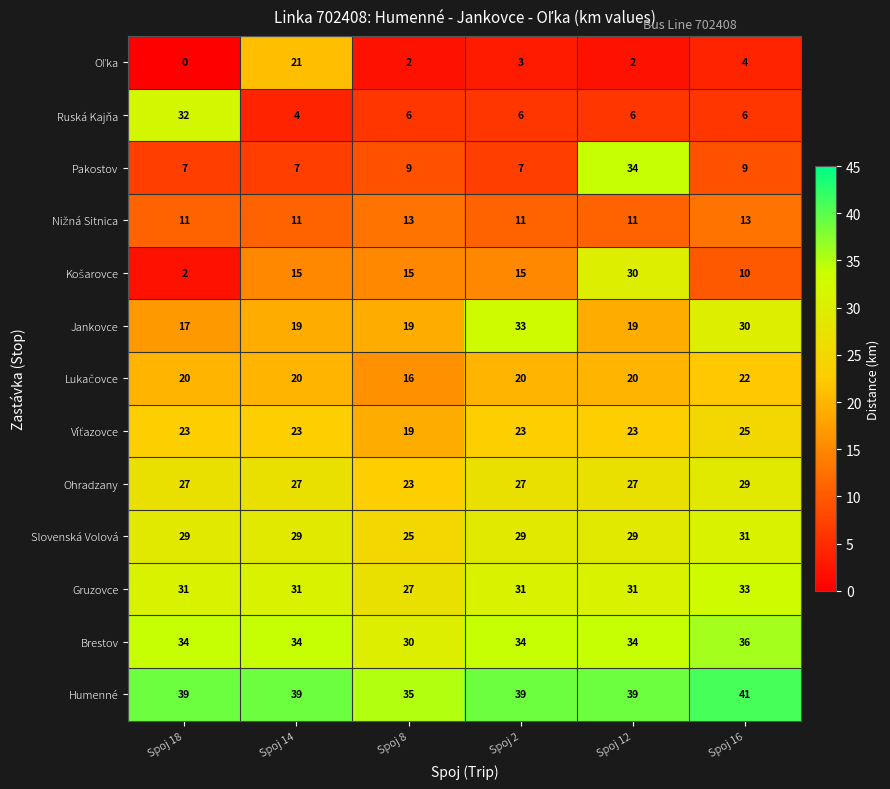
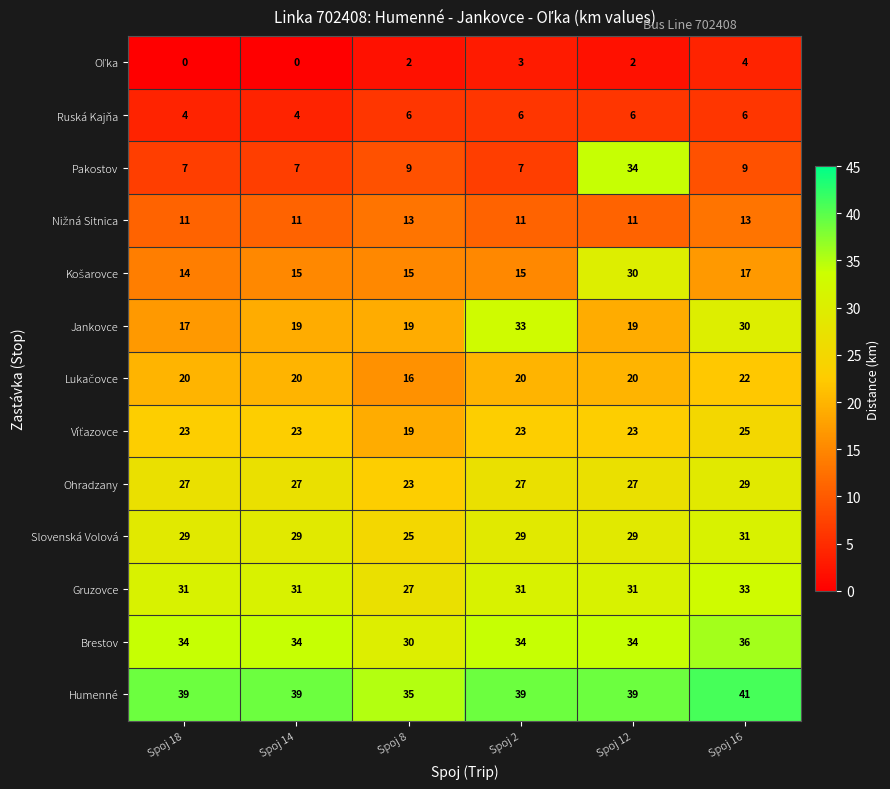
  {
    "Oľka": {
      "Spoj 18": 0,
-     "Spoj 14": 21,
+     "Spoj 14": 0,
      "Spoj 8": 2,
      "Spoj 2": 3,
      "Spoj 12": 2,
      "Spoj 16": 4
    },
    "Ruská Kajňa": {
-     "Spoj 18": 32,
+     "Spoj 18": 4,
      "Spoj 14": 4,
      "Spoj 8": 6,
      "Spoj 2": 6,
      "Spoj 12": 6,
      "Spoj 16": 6
    },
    "Pakostov": {
      "Spoj 18": 7,
      "Spoj 14": 7,
      "Spoj 8": 9,
      "Spoj 2": 7,
      "Spoj 12": 34,
      "Spoj 16": 9
    },
    "Nižná Sitnica": {
      "Spoj 18": 11,
      "Spoj 14": 11,
      "Spoj 8": 13,
      "Spoj 2": 11,
      "Spoj 12": 11,
      "Spoj 16": 13
    },
    "Košarovce": {
-     "Spoj 18": 2,
+     "Spoj 18": 14,
      "Spoj 14": 15,
      "Spoj 8": 15,
      "Spoj 2": 15,
      "Spoj 12": 30,
-     "Spoj 16": 10
+     "Spoj 16": 17
    },
    "Jankovce": {
      "Spoj 18": 17,
      "Spoj 14": 19,
      "Spoj 8": 19,
      "Spoj 2": 33,
      "Spoj 12": 19,
      "Spoj 16": 30
    },
    "Lukačovce": {
      "Spoj 18": 20,
      "Spoj 14": 20,
      "Spoj 8": 16,
      "Spoj 2": 20,
      "Spoj 12": 20,
      "Spoj 16": 22
    },
    "Víťazovce": {
      "Spoj 18": 23,
      "Spoj 14": 23,
      "Spoj 8": 19,
      "Spoj 2": 23,
      "Spoj 12": 23,
      "Spoj 16": 25
    },
    "Ohradzany": {
      "Spoj 18": 27,
      "Spoj 14": 27,
      "Spoj 8": 23,
      "Spoj 2": 27,
      "Spoj 12": 27,
      "Spoj 16": 29
    },
    "Slovenská Volová": {
      "Spoj 18": 29,
      "Spoj 14": 29,
      "Spoj 8": 25,
      "Spoj 2": 29,
      "Spoj 12": 29,
      "Spoj 16": 31
    },
    "Gruzovce": {
      "Spoj 18": 31,
      "Spoj 14": 31,
      "Spoj 8": 27,
      "Spoj 2": 31,
      "Spoj 12": 31,
      "Spoj 16": 33
    },
    "Brestov": {
      "Spoj 18": 34,
      "Spoj 14": 34,
      "Spoj 8": 30,
      "Spoj 2": 34,
      "Spoj 12": 34,
      "Spoj 16": 36
    },
    "Humenné": {
      "Spoj 18": 39,
      "Spoj 14": 39,
      "Spoj 8": 35,
      "Spoj 2": 39,
      "Spoj 12": 39,
      "Spoj 16": 41
    }
  }
